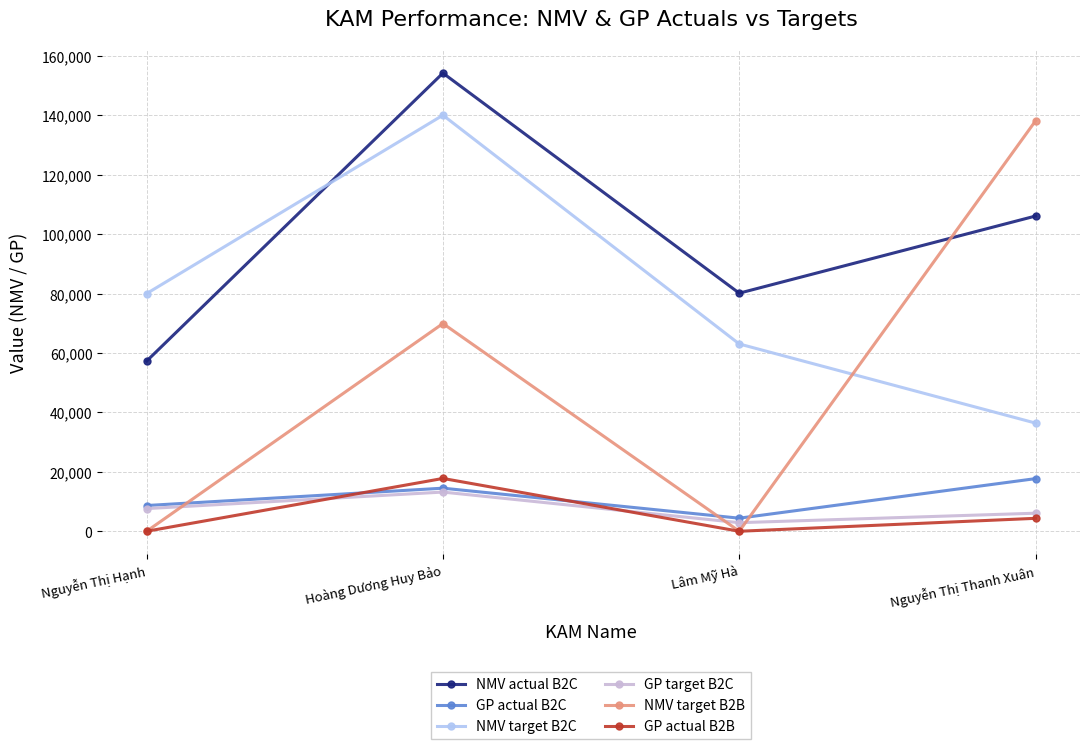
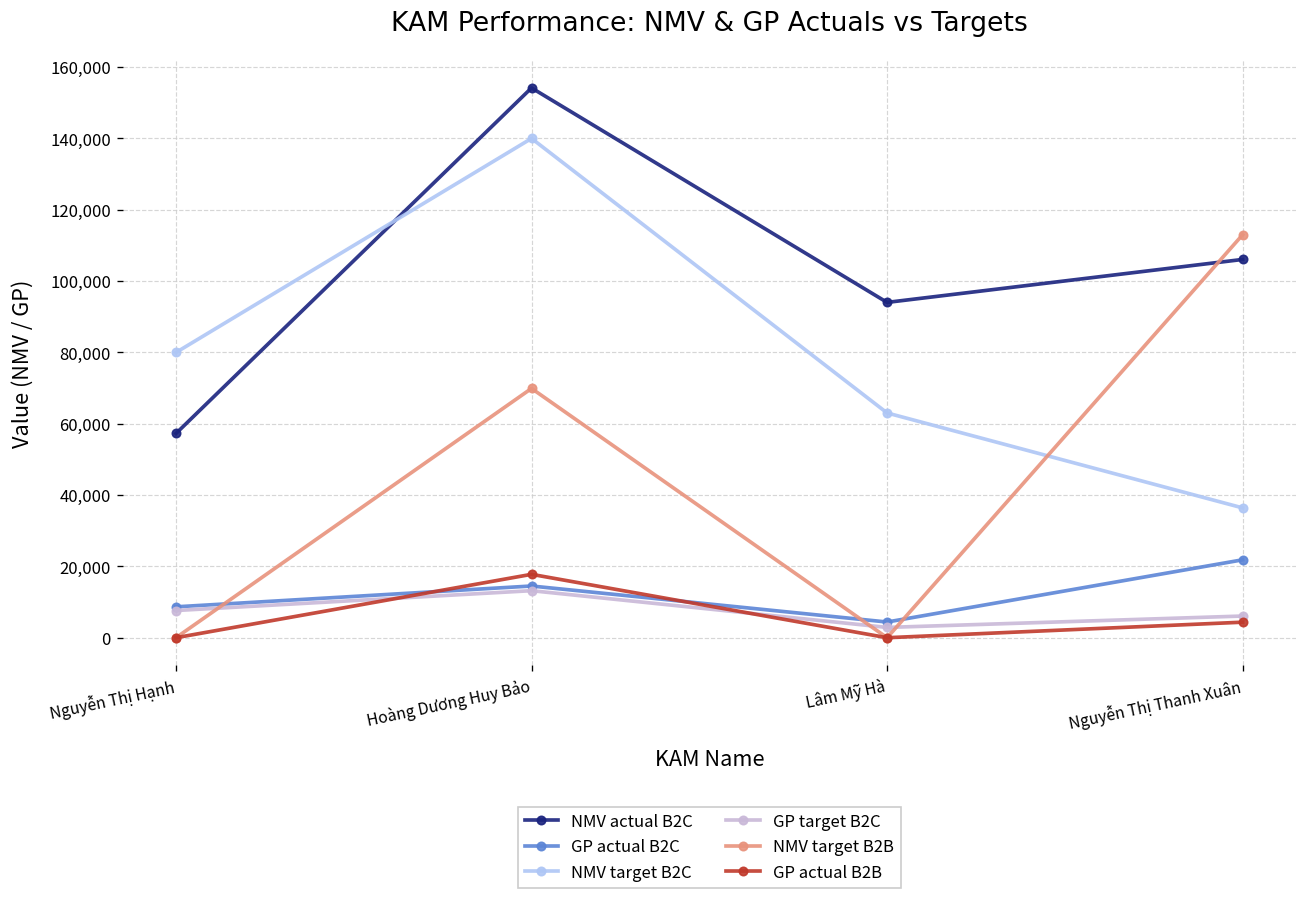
  {
    "NMV actual B2C": {
      "Nguyễn Thị Hạnh": "57,000",
      "Hoàng Dương Huy Bảo": "154,000",
-     "Lâm Mỹ Hà": "80,000",
+     "Lâm Mỹ Hà": "94,000",
      "Nguyễn Thị Thanh Xuân": "106,000"
    },
    "GP actual B2C": {
      "Nguyễn Thị Hạnh": "9,000",
      "Hoàng Dương Huy Bảo": "14,000",
      "Lâm Mỹ Hà": "4,000",
-     "Nguyễn Thị Thanh Xuân": "18,000"
+     "Nguyễn Thị Thanh Xuân": "22,000"
    },
    "NMV target B2B": {
      "Hoàng Dương Huy Bảo": "70,000",
-     "Nguyễn Thị Thanh Xuân": "138,000"
+     "Nguyễn Thị Thanh Xuân": "113,000"
    },
    "GP actual B2B": {
      "Hoàng Dương Huy Bảo": "18,000",
      "Nguyễn Thị Thanh Xuân": "4,000"
    }
  }
